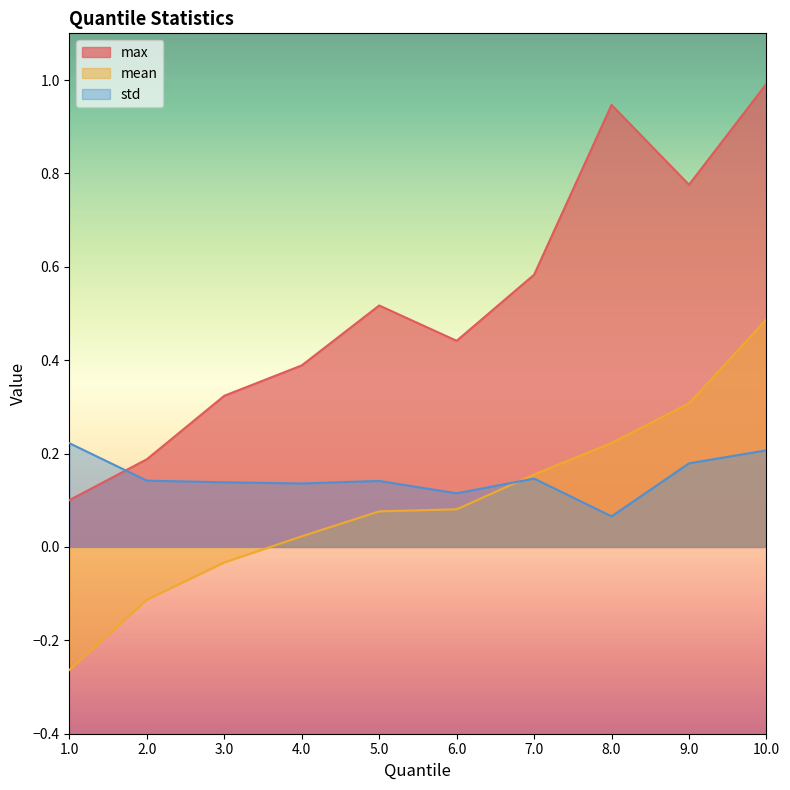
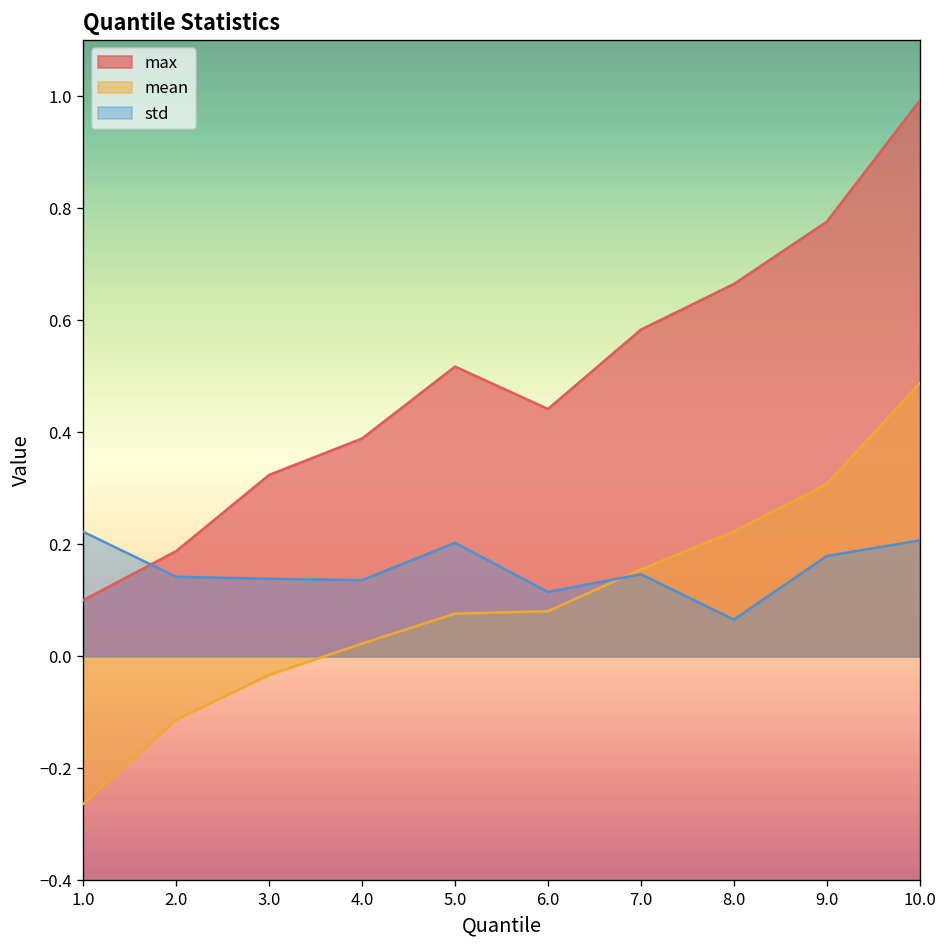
  {
    "max": {
      "1.0": 0.10,
      "2.0": 0.19,
      "3.0": 0.32,
      "4.0": 0.39,
      "5.0": 0.52,
      "6.0": 0.44,
      "7.0": 0.58,
-     "8.0": 0.95,
+     "8.0": 0.66,
      "9.0": 0.78,
      "10.0": 0.99
    },
    "std": {
      "1.0": 0.22,
      "2.0": 0.14,
      "3.0": 0.14,
      "4.0": 0.14,
-     "5.0": 0.14,
+     "5.0": 0.20,
      "6.0": 0.11,
      "7.0": 0.15,
      "8.0": 0.07,
      "9.0": 0.18,
      "10.0": 0.21
    }
  }
